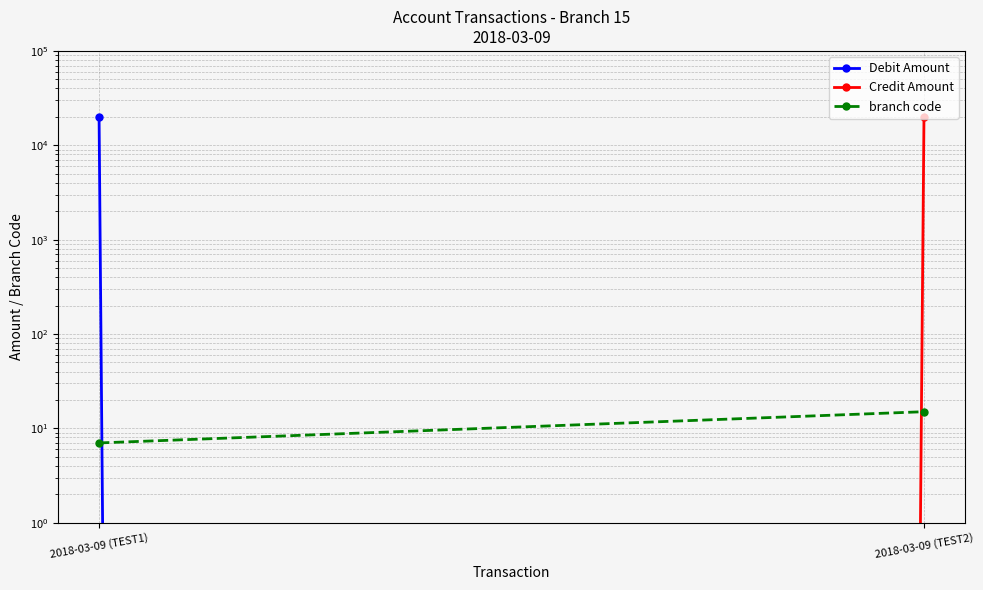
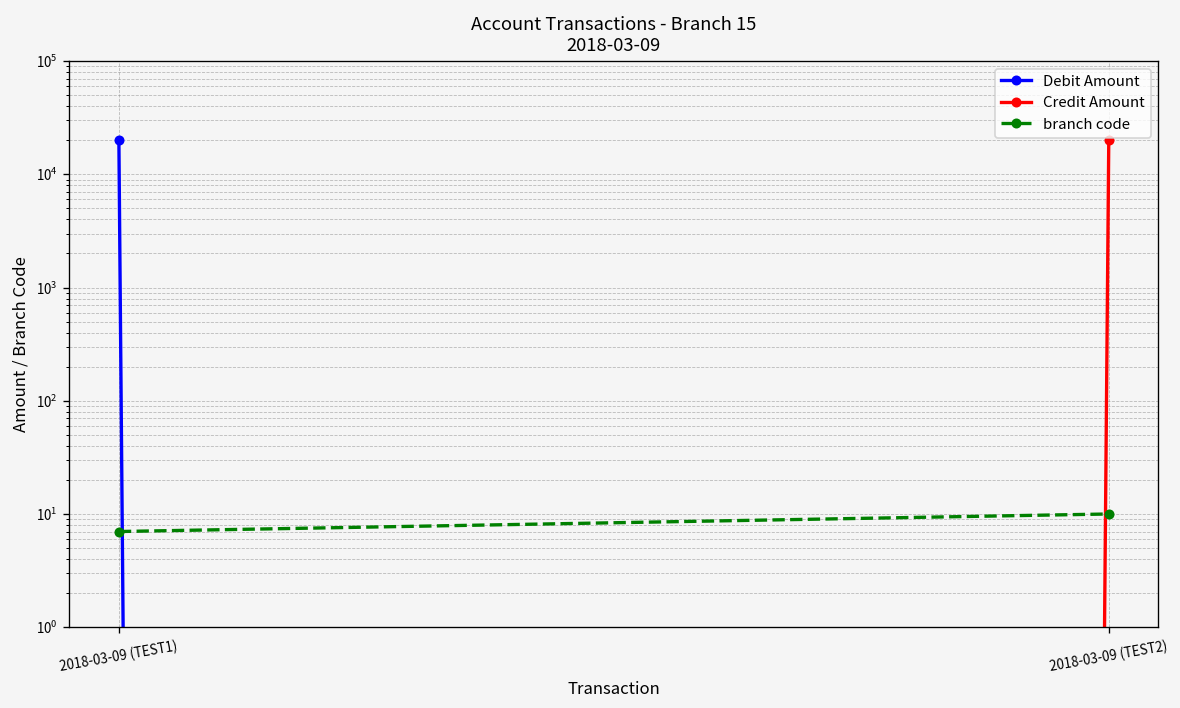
  {
    "Debit Amount": {
      "2018-03-09 (TEST1)": 20000
    },
    "branch code": {
      "2018-03-09 (TEST1)": 7,
-     "2018-03-09 (TEST2)": 15
+     "2018-03-09 (TEST2)": 10
    }
  }
